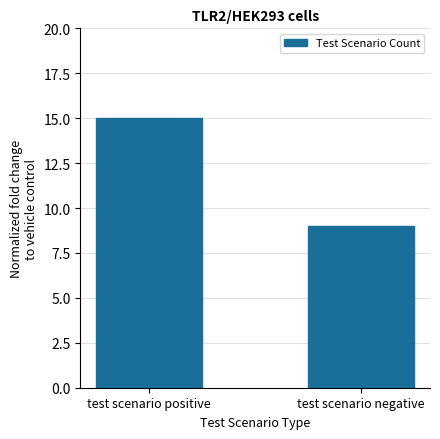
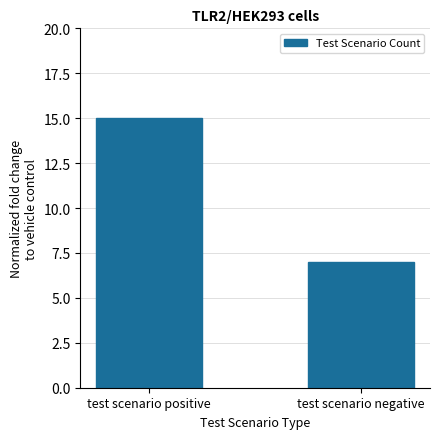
  {
    "test scenario positive": 15,
-   "test scenario negative": 9
+   "test scenario negative": 7
  }
